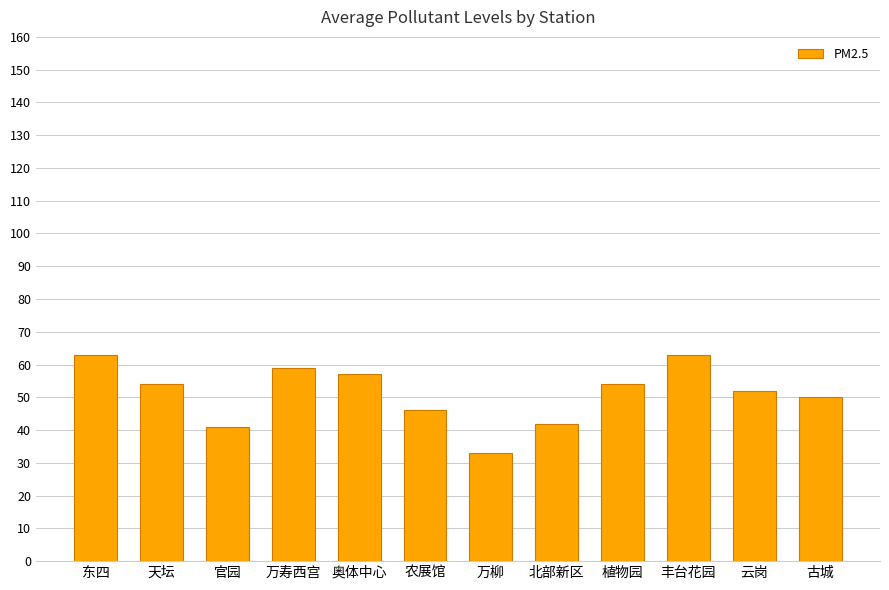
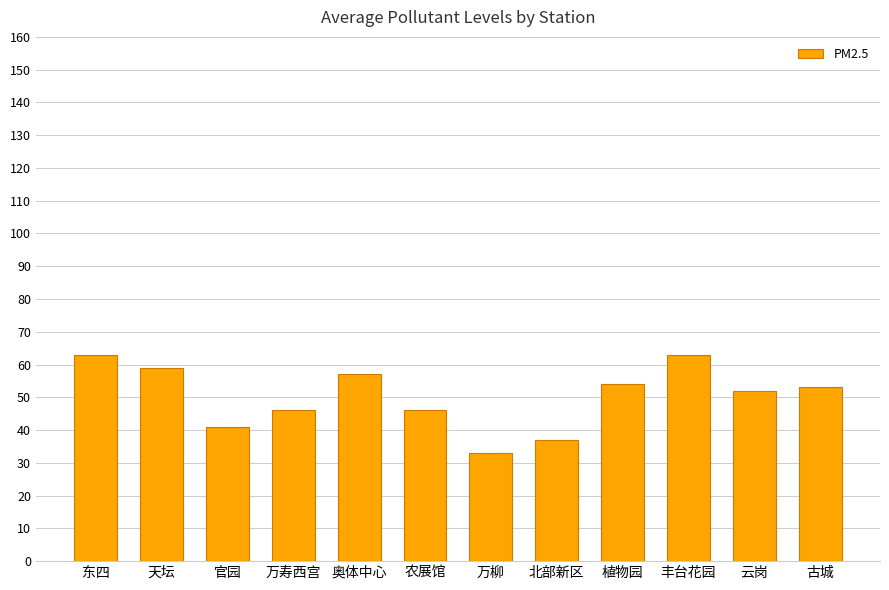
  {
    "东四": 63,
-   "天坛": 54,
+   "天坛": 59,
    "官园": 41,
-   "万寿西宫": 59,
+   "万寿西宫": 46,
    "奥体中心": 57,
    "农展馆": 46,
    "万柳": 33,
-   "北部新区": 42,
+   "北部新区": 37,
    "植物园": 54,
    "丰台花园": 63,
    "云岗": 52,
-   "古城": 50
+   "古城": 53
  }
